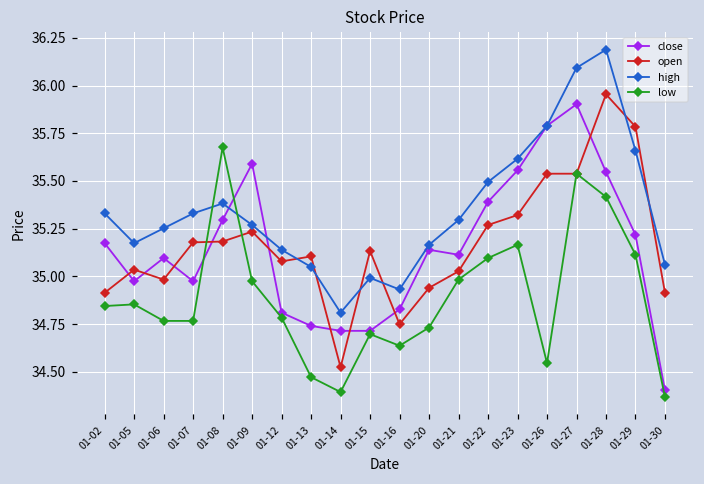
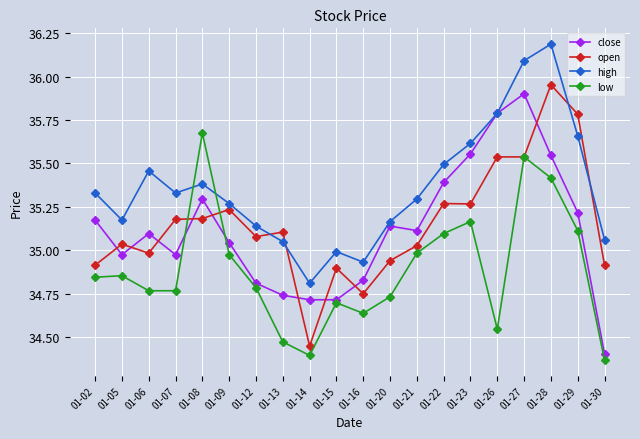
  {
    "close": {
      "01-02": 35.17,
      "01-05": 34.97,
      "01-06": 35.10,
      "01-07": 34.97,
      "01-08": 35.30,
-     "01-09": 35.59,
+     "01-09": 35.04,
      "01-12": 34.81,
      "01-13": 34.74,
      "01-14": 34.71,
      "01-15": 34.71,
      "01-16": 34.83,
      "01-20": 35.14,
      "01-21": 35.11,
      "01-22": 35.39,
      "01-23": 35.56,
      "01-27": 35.90,
      "01-28": 35.55,
      "01-29": 35.22,
      "01-30": 34.40
    },
    "open": {
      "01-02": 34.91,
      "01-05": 35.04,
      "01-06": 34.98,
      "01-07": 35.18,
      "01-08": 35.18,
      "01-09": 35.23,
      "01-12": 35.08,
      "01-13": 35.10,
-     "01-14": 34.52,
-     "01-15": 35.13,
+     "01-14": 34.45,
+     "01-15": 34.90,
      "01-16": 34.75,
      "01-20": 34.94,
      "01-21": 35.03,
      "01-22": 35.27,
-     "01-23": 35.32,
+     "01-23": 35.27,
      "01-26": 35.54,
      "01-28": 35.95,
      "01-29": 35.78,
      "01-30": 34.91
    },
    "high": {
      "01-02": 35.33,
      "01-05": 35.17,
-     "01-06": 35.25,
+     "01-06": 35.46,
      "01-07": 35.33,
      "01-08": 35.38,
      "01-09": 35.27,
      "01-12": 35.14,
      "01-13": 35.05,
      "01-14": 34.81,
      "01-15": 34.99,
      "01-16": 34.93,
      "01-20": 35.17,
      "01-21": 35.30,
      "01-22": 35.49,
      "01-23": 35.62,
      "01-27": 36.09,
      "01-28": 36.19,
      "01-29": 35.66,
      "01-30": 35.06
    },
    "low": {
      "01-02": 34.84,
      "01-05": 34.85,
      "01-06": 34.77,
      "01-07": 34.77,
      "01-08": 35.68,
      "01-09": 34.97,
      "01-12": 34.78,
      "01-13": 34.47,
      "01-14": 34.39,
      "01-15": 34.70,
      "01-16": 34.64,
      "01-20": 34.73,
      "01-21": 34.98,
      "01-22": 35.10,
      "01-23": 35.17,
      "01-26": 34.54,
      "01-28": 35.42,
      "01-29": 35.11,
      "01-30": 34.37
    }
  }
